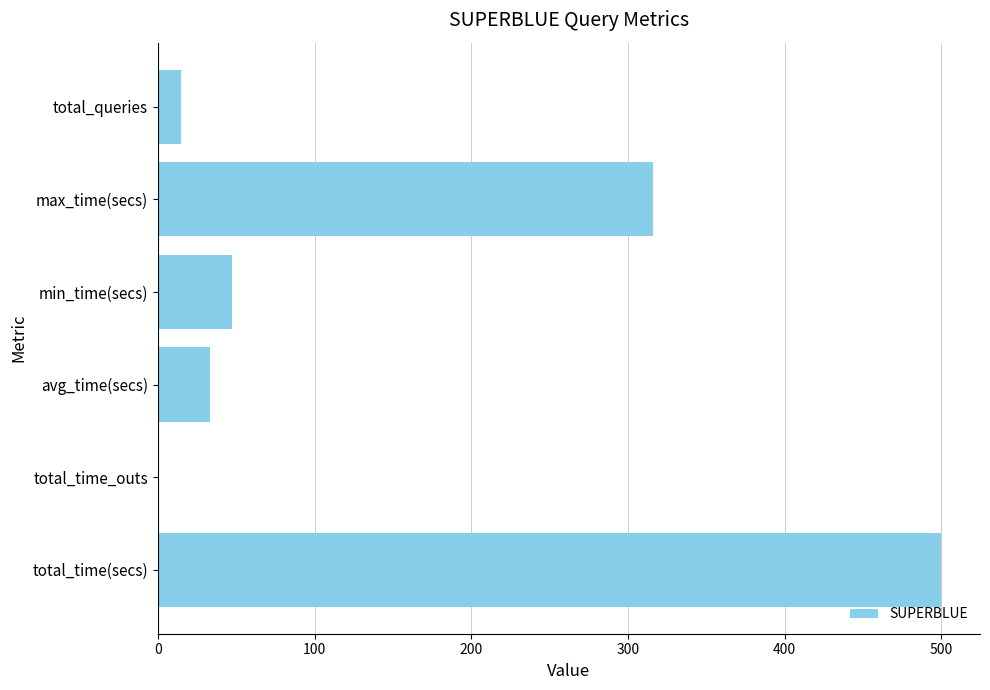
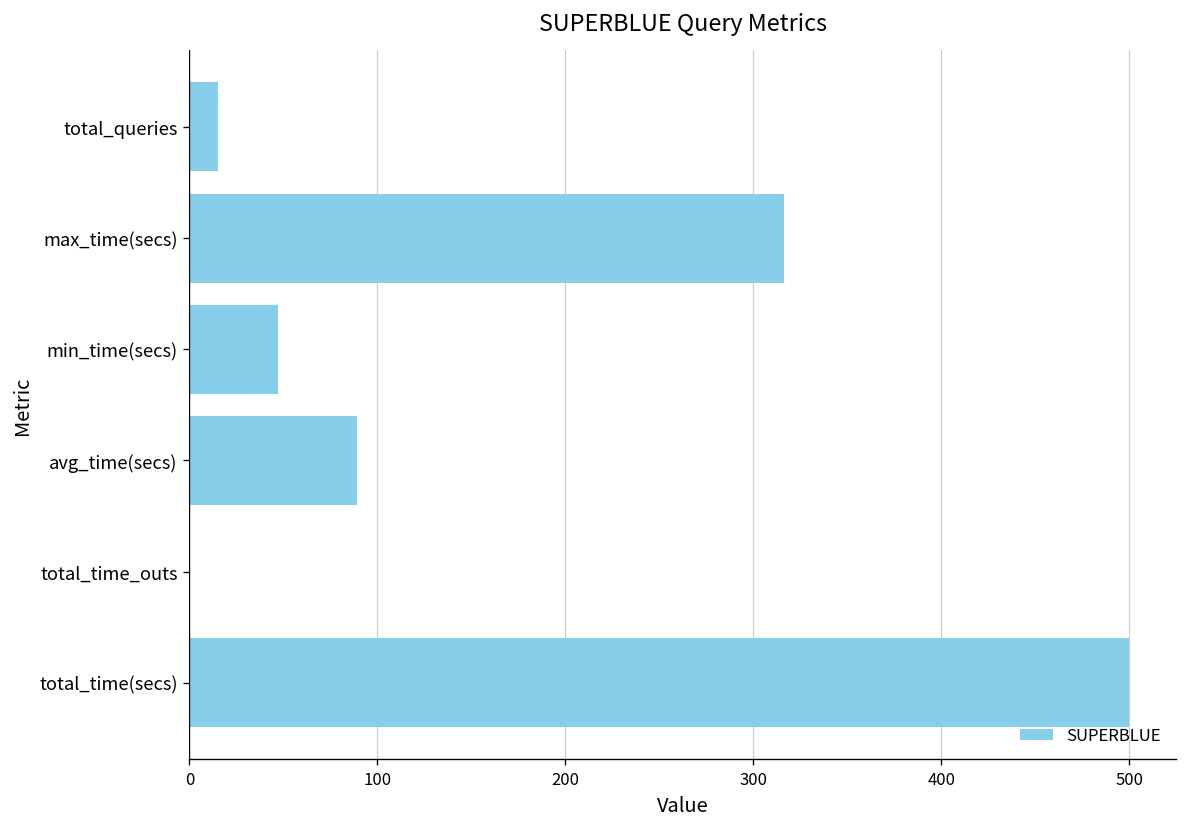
  {
    "total_queries": 15,
    "max_time(secs)": 316,
    "min_time(secs)": 47,
-   "avg_time(secs)": 33,
+   "avg_time(secs)": 89,
    "total_time_outs": 0,
    "total_time(secs)": 500
  }
